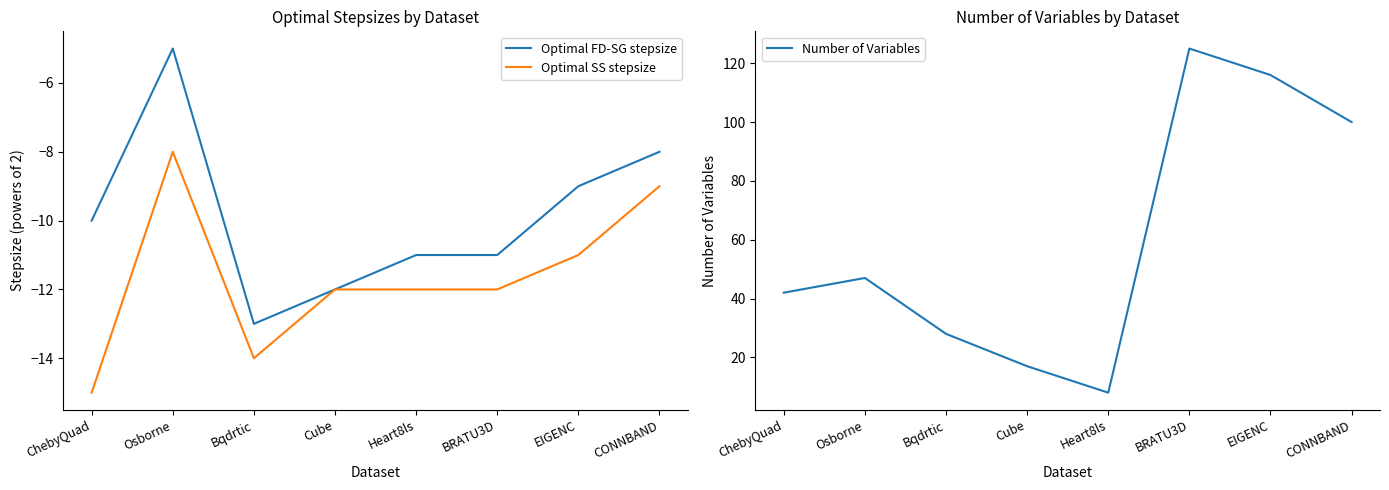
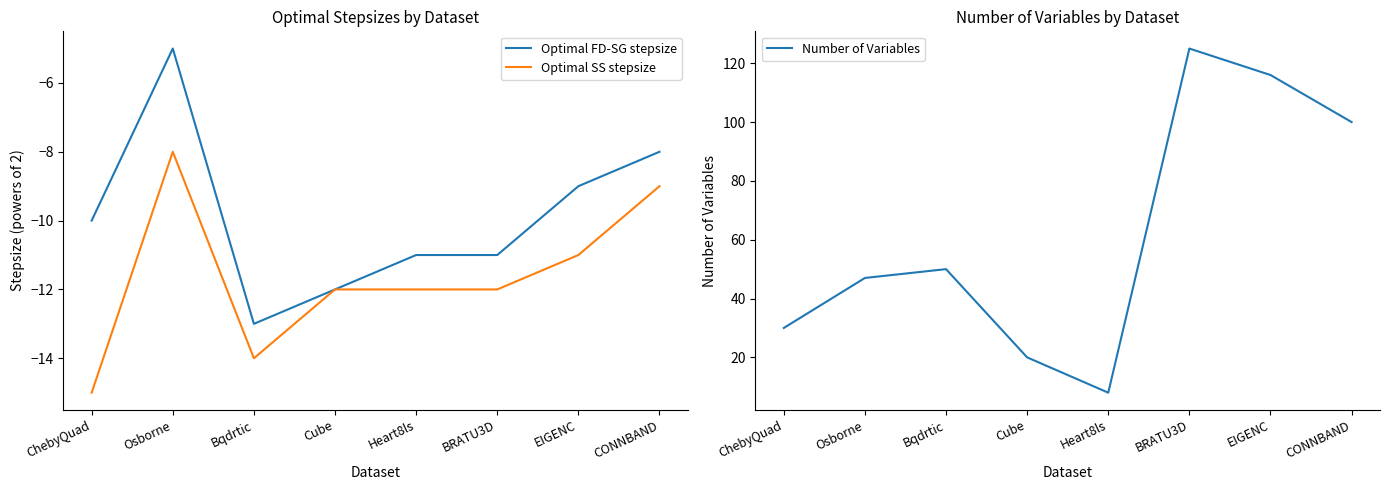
  {
    "Optimal Stepsizes by Dataset": {
      "Optimal FD-SG stepsize": {
        "ChebyQuad": -10.0,
        "Osborne": -5.0,
        "Bqdrtic": -13.0,
        "Heart8ls": -11.0,
        "BRATU3D": -11.0,
        "EIGENC": -9.0,
        "CONNBAND": -8.0
      },
      "Optimal SS stepsize": {
        "ChebyQuad": -15.0,
        "Osborne": -8.0,
        "Bqdrtic": -14.0,
        "Heart8ls": -12.0,
        "BRATU3D": -12.0,
        "EIGENC": -11.0,
        "CONNBAND": -9.0
      }
    },
    "Number of Variables by Dataset": {
-     "ChebyQuad": 42,
+     "ChebyQuad": 30,
      "Osborne": 47,
-     "Bqdrtic": 28,
-     "Cube": 17,
+     "Bqdrtic": 50,
+     "Cube": 20,
      "Heart8ls": 8,
      "BRATU3D": 125,
      "EIGENC": 116,
      "CONNBAND": 100
    }
  }
